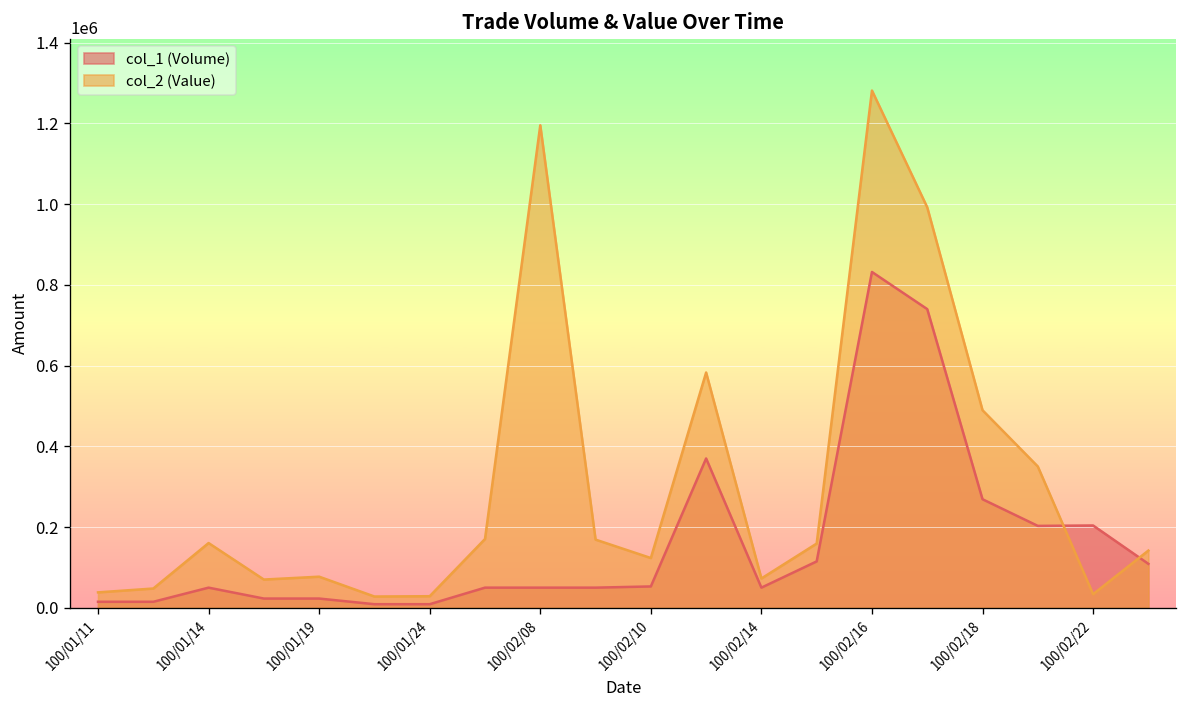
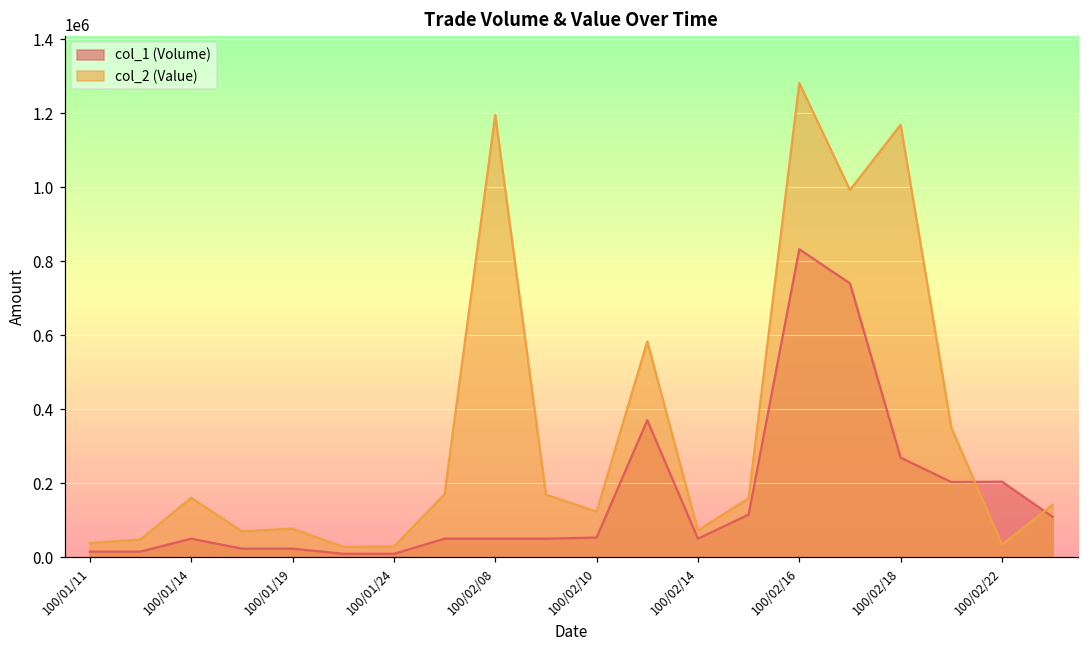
  {
    "col_1 (Volume)": {
      "100/01/11": 20000,
      "100/01/14": 50000,
      "100/01/19": 20000,
      "100/01/24": 10000,
      "100/02/08": 50000,
      "100/02/10": 50000,
      "100/02/14": 50000,
      "100/02/16": 830000,
      "100/02/18": 270000,
      "100/02/22": 200000
    },
    "col_2 (Value)": {
      "100/01/11": 40000,
      "100/01/14": 160000,
      "100/01/19": 80000,
      "100/01/24": 30000,
      "100/02/08": 1200000,
      "100/02/10": 120000,
      "100/02/14": 70000,
      "100/02/16": 1280000,
-     "100/02/18": 490000,
+     "100/02/18": 1170000,
      "100/02/22": 30000
    }
  }
